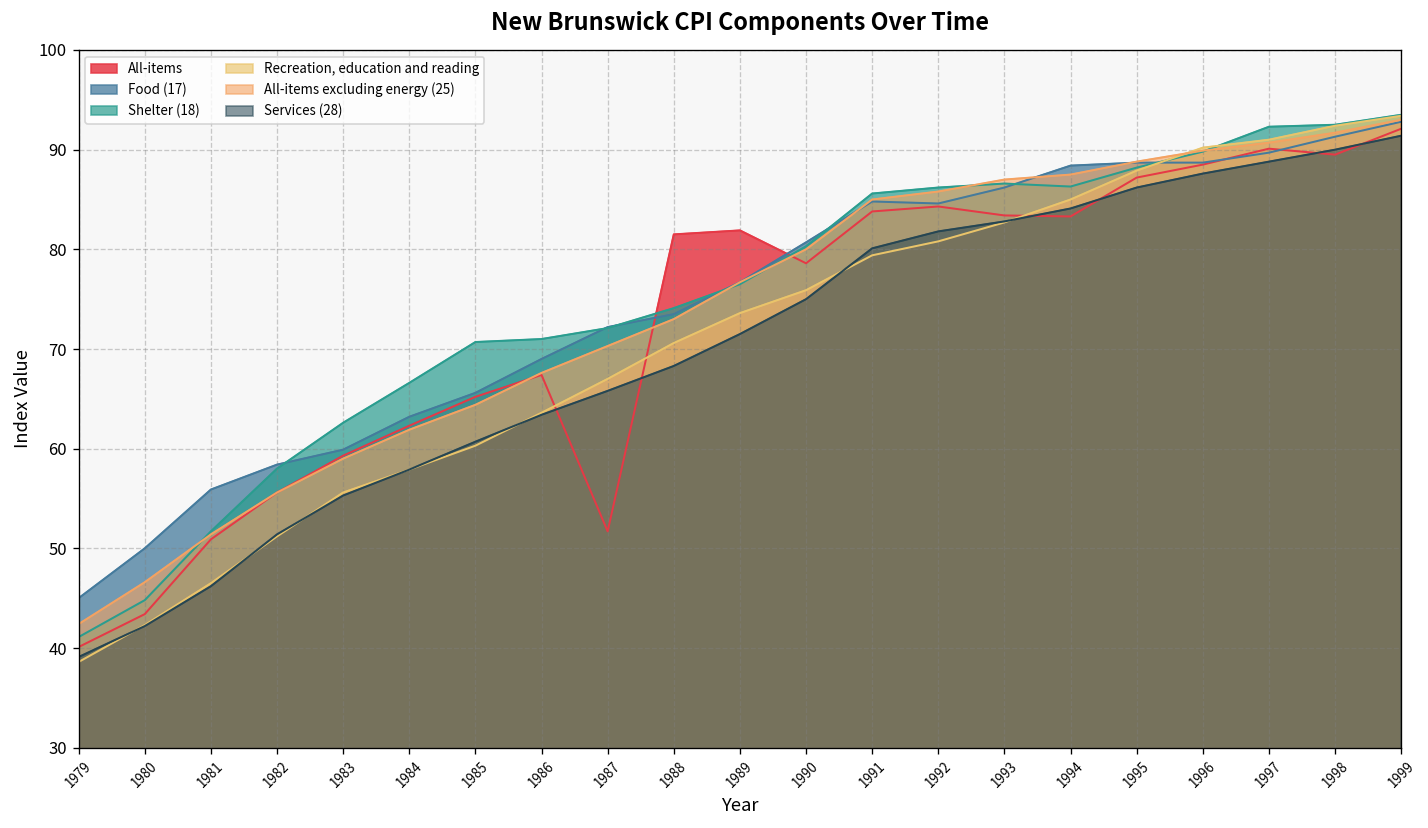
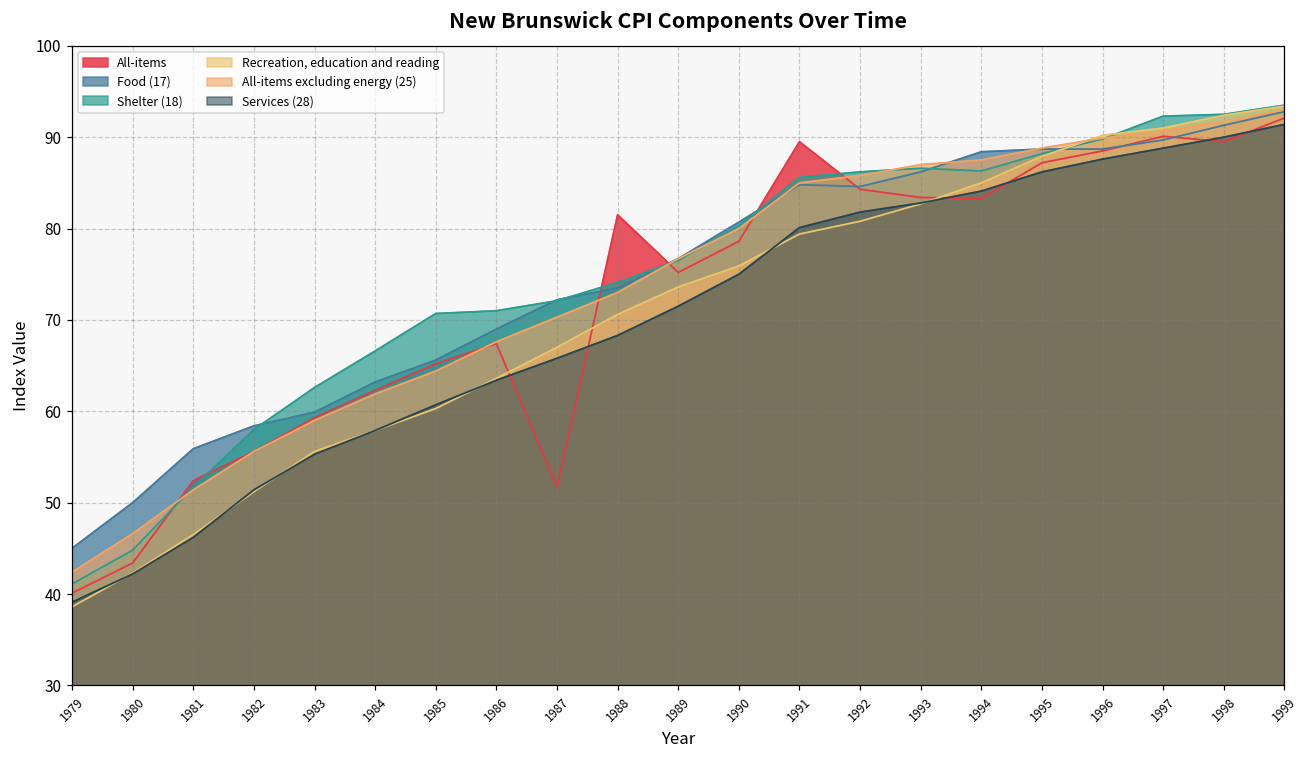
  {
    "All-items": {
      "1979": 40,
      "1980": 43,
-     "1981": 51,
+     "1981": 52,
      "1984": 62,
      "1985": 65,
      "1987": 52,
      "1988": 82,
-     "1989": 82,
+     "1989": 75,
      "1990": 79,
-     "1991": 84,
+     "1991": 90,
      "1993": 83,
      "1994": 83,
      "1995": 87,
      "1997": 90,
      "1998": 90,
      "1999": 92
    }
  }
